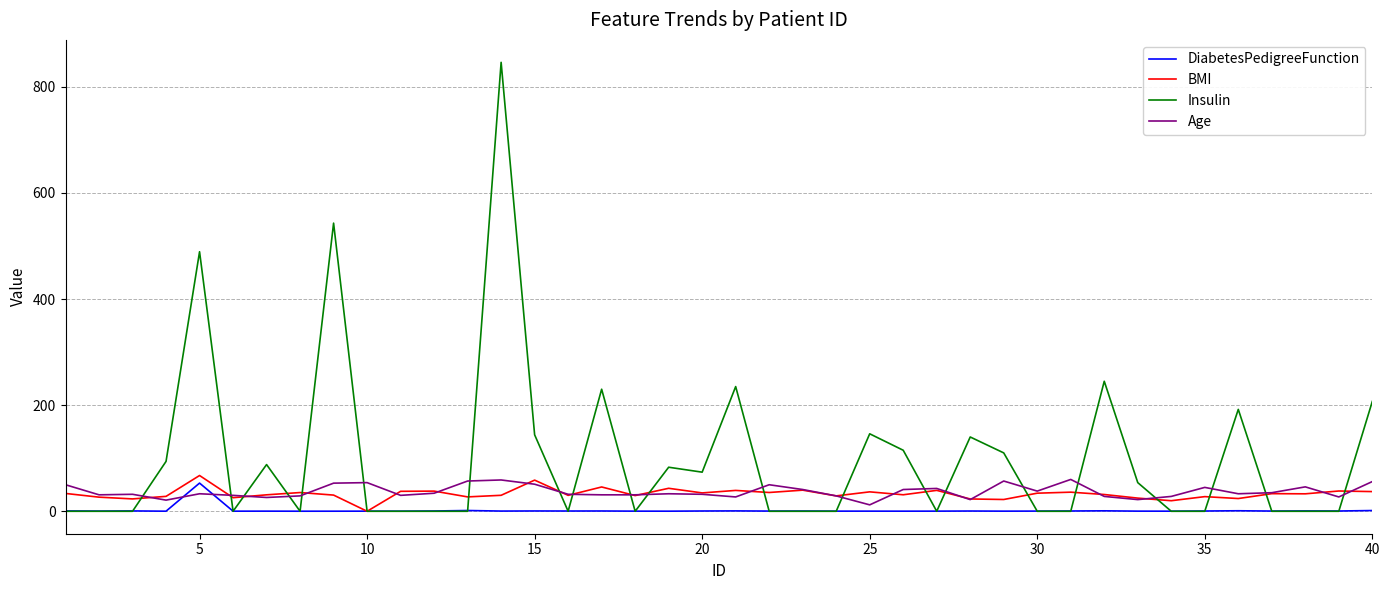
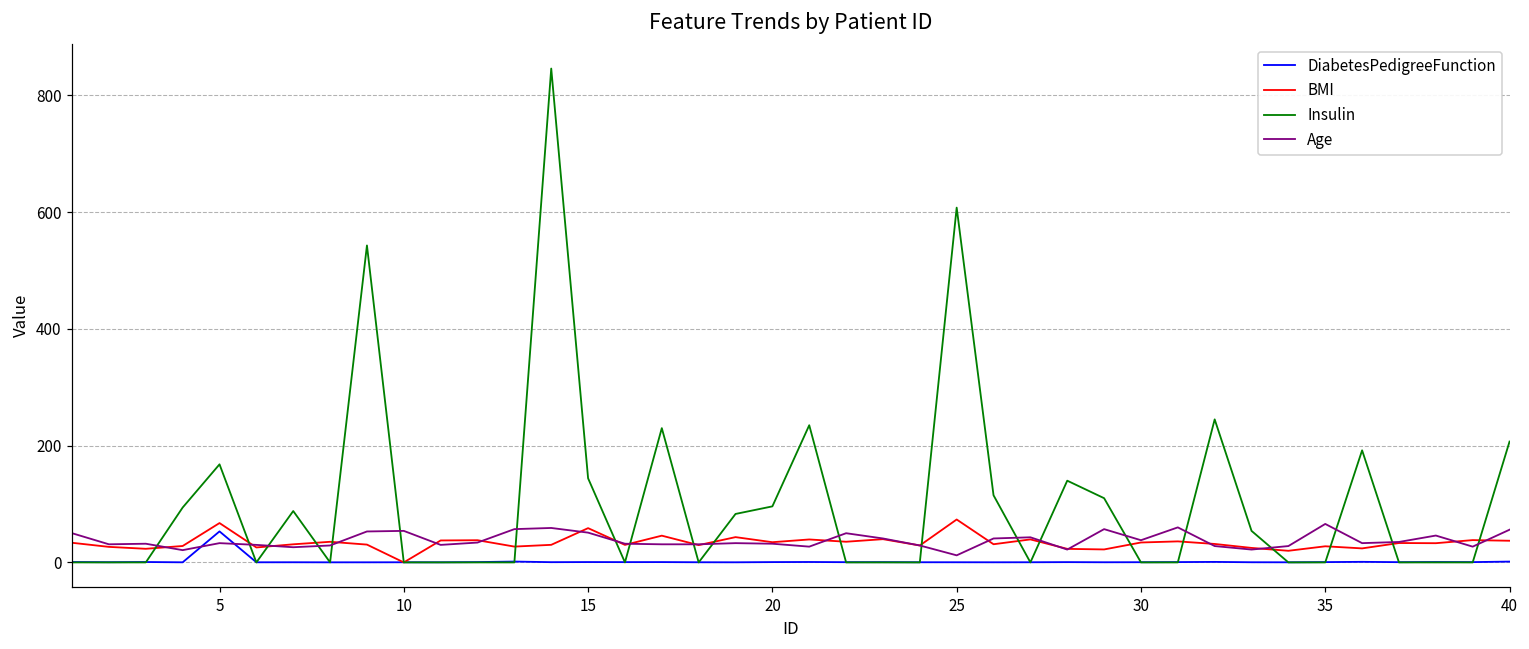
  {
    "DiabetesPedigreeFunction": {
      "5": 50,
      "15": 0,
      "20": 0,
      "25": 0,
      "40": 0
    },
    "BMI": {
      "5": 70,
      "15": 60,
-     "25": 40,
+     "25": 70,
      "35": 30,
      "40": 40
    },
    "Insulin": {
-     "5": 490,
+     "5": 170,
      "15": 140,
-     "20": 70,
-     "25": 150,
+     "20": 100,
+     "25": 610,
      "40": 210
    },
    "Age": {
      "5": 30,
      "10": 50,
      "15": 50,
      "25": 10,
-     "35": 50,
+     "35": 70,
      "40": 60
    }
  }
